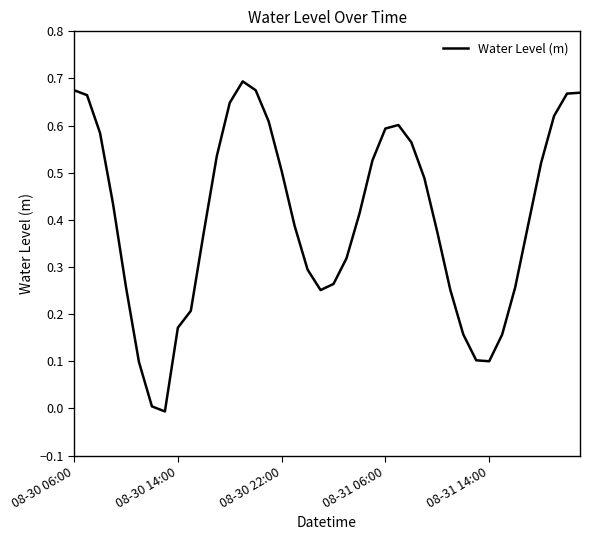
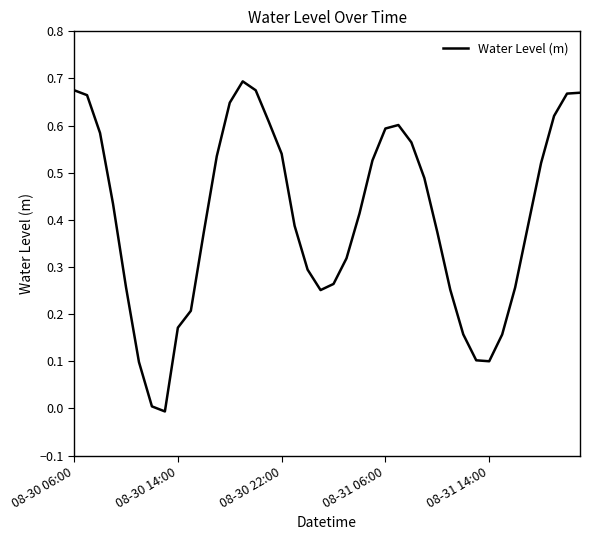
  {
    "08-30 06:00": 0.68,
    "08-30 14:00": 0.17,
-   "08-30 22:00": 0.50,
+   "08-30 22:00": 0.54,
    "08-31 06:00": 0.59,
    "08-31 14:00": 0.10
  }
